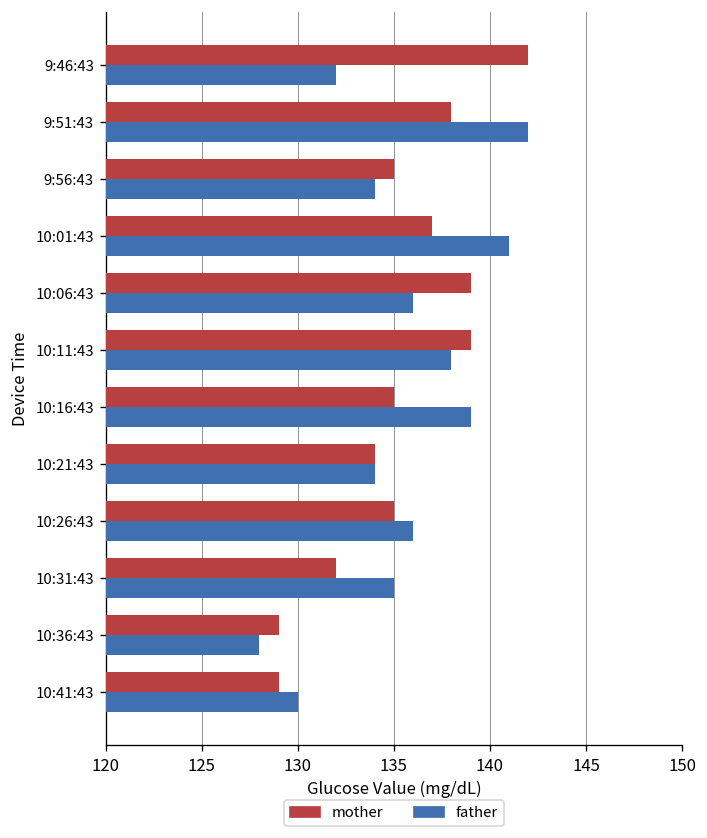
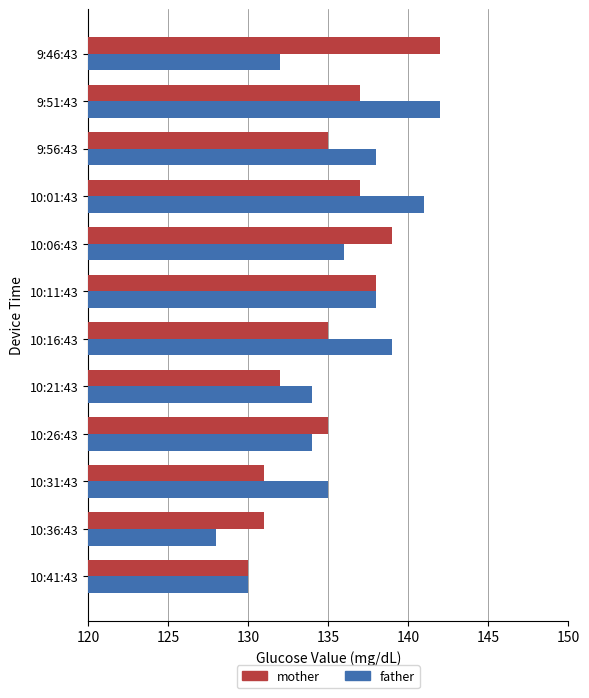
  {
    "mother": {
      "9:46:43": 142,
-     "9:51:43": 138,
+     "9:51:43": 137,
      "9:56:43": 135,
      "10:01:43": 137,
      "10:06:43": 139,
-     "10:11:43": 139,
+     "10:11:43": 138,
      "10:16:43": 135,
-     "10:21:43": 134,
+     "10:21:43": 132,
      "10:26:43": 135,
-     "10:31:43": 132,
-     "10:36:43": 129,
-     "10:41:43": 129
+     "10:31:43": 131,
+     "10:36:43": 131,
+     "10:41:43": 130
    },
    "father": {
      "9:46:43": 132,
      "9:51:43": 142,
-     "9:56:43": 134,
+     "9:56:43": 138,
      "10:01:43": 141,
      "10:06:43": 136,
      "10:11:43": 138,
      "10:16:43": 139,
      "10:21:43": 134,
-     "10:26:43": 136,
+     "10:26:43": 134,
      "10:31:43": 135,
      "10:36:43": 128,
      "10:41:43": 130
    }
  }
